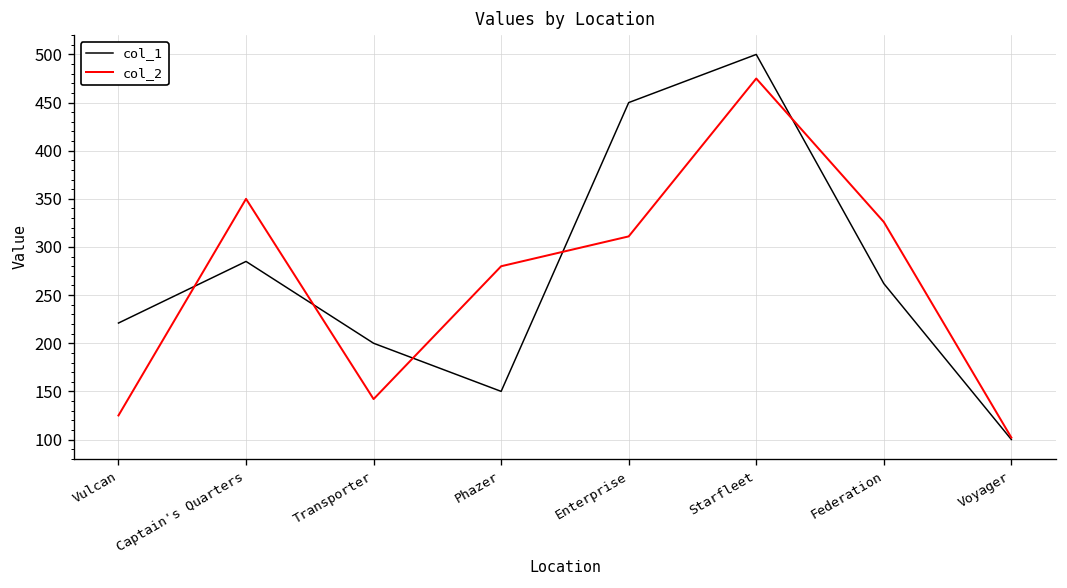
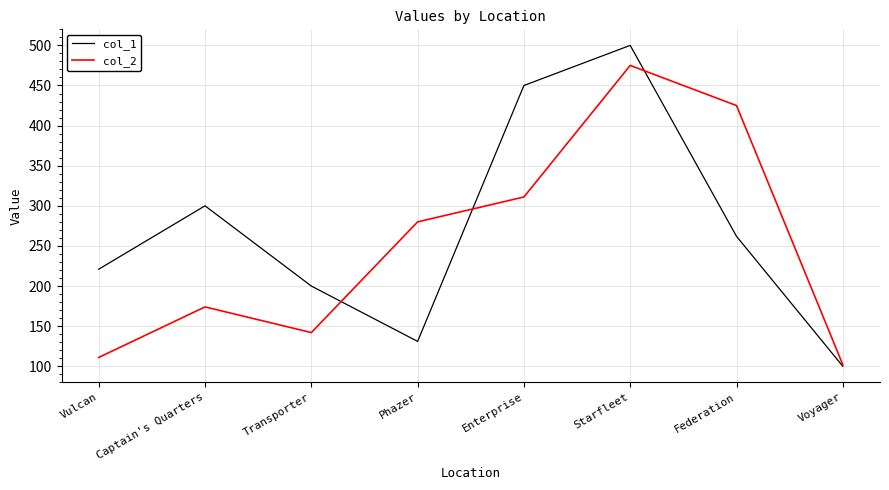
  {
    "col_1": {
      "Vulcan": 220,
-     "Captain's Quarters": 290,
+     "Captain's Quarters": 300,
      "Transporter": 200,
-     "Phazer": 150,
+     "Phazer": 130,
      "Enterprise": 450,
      "Starfleet": 500,
      "Federation": 260
    },
    "col_2": {
-     "Vulcan": 130,
-     "Captain's Quarters": 350,
+     "Vulcan": 110,
+     "Captain's Quarters": 170,
      "Transporter": 140,
      "Phazer": 280,
      "Enterprise": 310,
      "Starfleet": 480,
-     "Federation": 330
+     "Federation": 430
    }
  }
